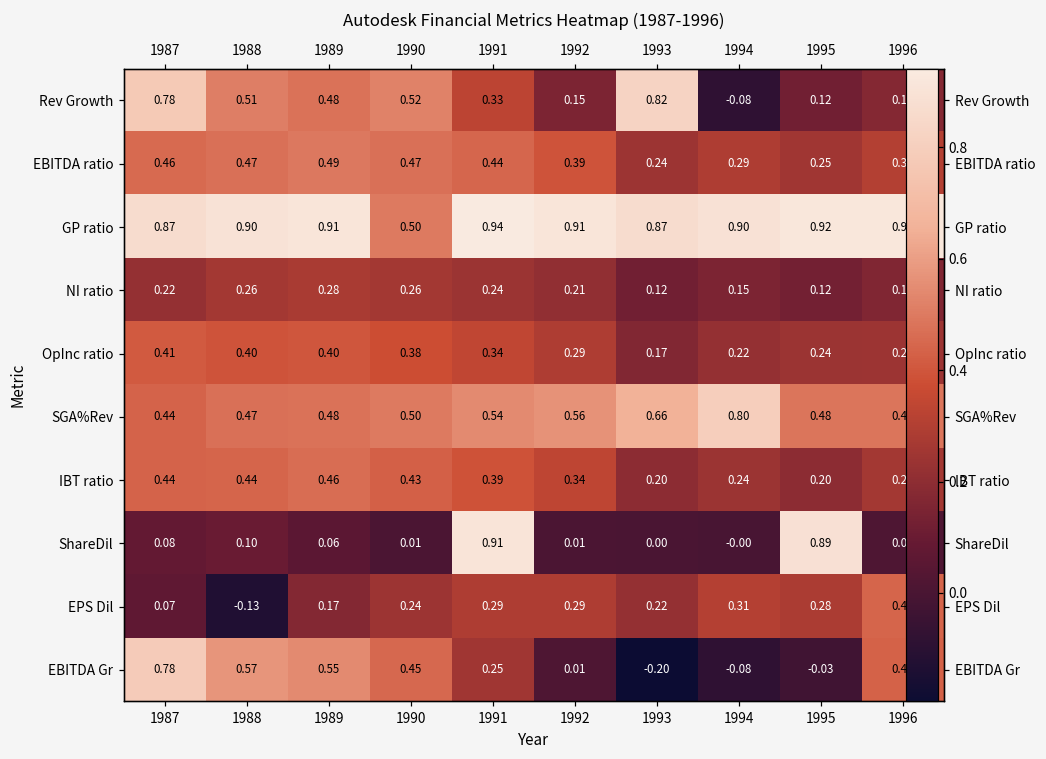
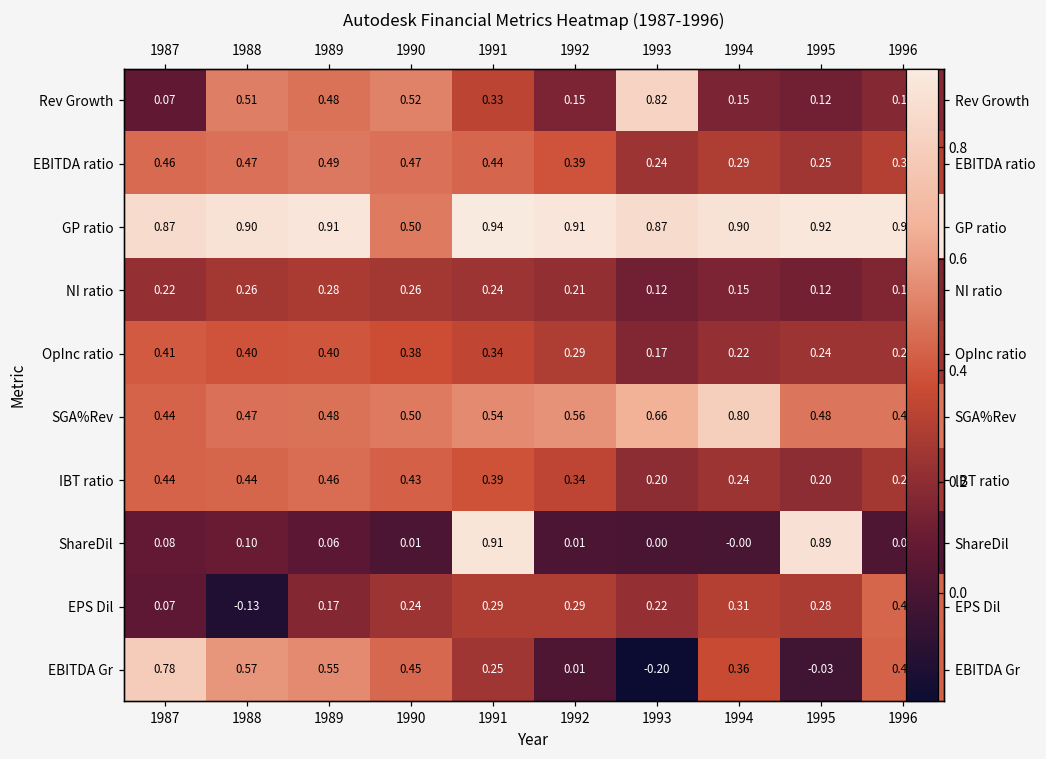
  {
    "Rev Growth": {
-     "1987": 0.78,
+     "1987": 0.07,
      "1988": 0.51,
      "1989": 0.48,
      "1990": 0.52,
      "1991": 0.33,
      "1992": 0.15,
      "1993": 0.82,
-     "1994": -0.08,
+     "1994": 0.15,
      "1995": 0.12,
      "1996": 0.17
    },
    "EBITDA ratio": {
      "1987": 0.46,
      "1988": 0.47,
      "1989": 0.49,
      "1990": 0.47,
      "1991": 0.44,
      "1992": 0.39,
      "1993": 0.24,
      "1994": 0.29,
      "1995": 0.25,
      "1996": 0.31
    },
    "GP ratio": {
      "1987": 0.87,
      "1988": 0.90,
      "1989": 0.91,
      "1990": 0.50,
      "1991": 0.94,
      "1992": 0.91,
      "1993": 0.87,
      "1994": 0.90,
      "1995": 0.92,
      "1996": 0.92
    },
    "NI ratio": {
      "1987": 0.22,
      "1988": 0.26,
      "1989": 0.28,
      "1990": 0.26,
      "1991": 0.24,
      "1992": 0.21,
      "1993": 0.12,
      "1994": 0.15,
      "1995": 0.12,
      "1996": 0.16
    },
    "OpInc ratio": {
      "1987": 0.41,
      "1988": 0.40,
      "1989": 0.40,
      "1990": 0.38,
      "1991": 0.34,
      "1992": 0.29,
      "1993": 0.17,
      "1994": 0.22,
      "1995": 0.24,
      "1996": 0.24
    },
    "SGA%Rev": {
      "1987": 0.44,
      "1988": 0.47,
      "1989": 0.48,
      "1990": 0.50,
      "1991": 0.54,
      "1992": 0.56,
      "1993": 0.66,
      "1994": 0.80,
      "1995": 0.48,
      "1996": 0.49
    },
    "IBT ratio": {
      "1987": 0.44,
      "1988": 0.44,
      "1989": 0.46,
      "1990": 0.43,
      "1991": 0.39,
      "1992": 0.34,
      "1993": 0.20,
      "1994": 0.24,
      "1995": 0.20,
      "1996": 0.26
    },
    "ShareDil": {
      "1987": 0.08,
      "1988": 0.10,
      "1989": 0.06,
      "1990": 0.01,
      "1991": 0.91,
      "1992": 0.01,
      "1993": 0.00,
      "1994": -0.00,
      "1995": 0.89,
      "1996": 0.02
    },
    "EPS Dil": {
      "1987": 0.07,
      "1988": -0.13,
      "1989": 0.17,
      "1990": 0.24,
      "1991": 0.29,
      "1992": 0.29,
      "1993": 0.22,
      "1994": 0.31,
      "1995": 0.28,
      "1996": 0.44
    },
    "EBITDA Gr": {
      "1987": 0.78,
      "1988": 0.57,
      "1989": 0.55,
      "1990": 0.45,
      "1991": 0.25,
      "1992": 0.01,
      "1993": -0.20,
-     "1994": -0.08,
+     "1994": 0.36,
      "1995": -0.03,
      "1996": 0.43
    }
  }
